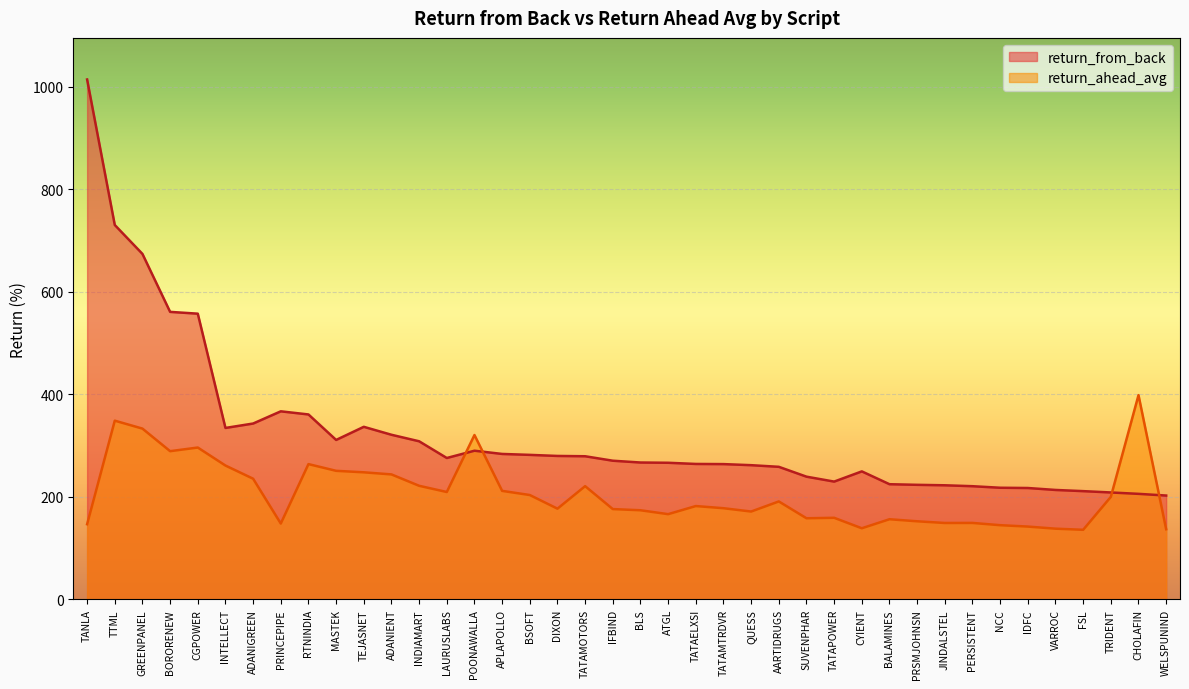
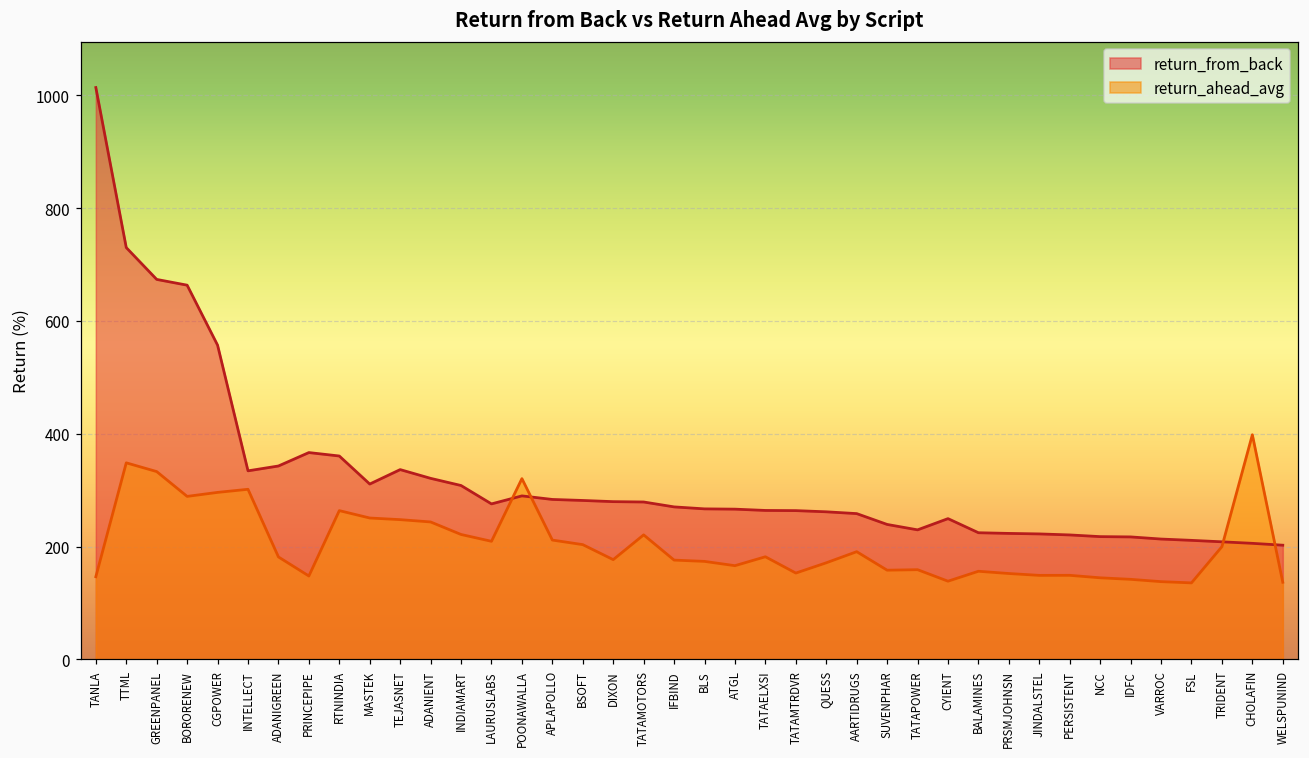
  {
    "return_from_back": {
      "TANLA": 1010,
      "TTML": 730,
      "GREENPANEL": 670,
-     "BORORENEW": 560,
+     "BORORENEW": 660,
      "CGPOWER": 560,
      "INTELLECT": 330,
      "ADANIGREEN": 340,
      "PRINCEPIPE": 370,
      "RTNINDIA": 360,
      "MASTEK": 310,
      "TEJASNET": 340,
      "ADANIENT": 320,
      "INDIAMART": 310,
      "LAURUSLABS": 280,
      "POONAWALLA": 290,
      "APLAPOLLO": 280,
      "BSOFT": 280,
      "DIXON": 280,
      "TATAMOTORS": 280,
      "IFBIND": 270,
      "BLS": 270,
      "ATGL": 270,
      "TATAELXSI": 260,
      "TATAMTRDVR": 260,
      "QUESS": 260,
      "AARTIDRUGS": 260,
      "SUVENPHAR": 240,
      "TATAPOWER": 230,
      "CYIENT": 250,
      "BALAMINES": 220,
      "PRSMJOHNSN": 220,
      "JINDALSTEL": 220,
      "PERSISTENT": 220,
      "NCC": 220,
      "IDFC": 220,
      "VARROC": 210,
      "FSL": 210,
      "TRIDENT": 210,
      "CHOLAFIN": 210,
      "WELSPUNIND": 200
    },
    "return_ahead_avg": {
      "TANLA": 150,
      "TTML": 350,
      "GREENPANEL": 330,
      "BORORENEW": 290,
      "CGPOWER": 300,
-     "INTELLECT": 260,
-     "ADANIGREEN": 240,
+     "INTELLECT": 300,
+     "ADANIGREEN": 180,
      "PRINCEPIPE": 150,
      "RTNINDIA": 260,
      "MASTEK": 250,
      "TEJASNET": 250,
      "ADANIENT": 240,
      "INDIAMART": 220,
      "LAURUSLABS": 210,
      "POONAWALLA": 320,
      "APLAPOLLO": 210,
      "BSOFT": 200,
      "DIXON": 180,
      "TATAMOTORS": 220,
      "IFBIND": 180,
      "BLS": 170,
      "ATGL": 170,
      "TATAELXSI": 180,
-     "TATAMTRDVR": 180,
+     "TATAMTRDVR": 150,
      "QUESS": 170,
      "AARTIDRUGS": 190,
      "SUVENPHAR": 160,
      "TATAPOWER": 160,
      "CYIENT": 140,
      "BALAMINES": 160,
      "PRSMJOHNSN": 150,
      "JINDALSTEL": 150,
      "PERSISTENT": 150,
      "NCC": 140,
      "IDFC": 140,
      "VARROC": 140,
      "FSL": 140,
      "TRIDENT": 200,
      "CHOLAFIN": 400,
      "WELSPUNIND": 140
    }
  }
